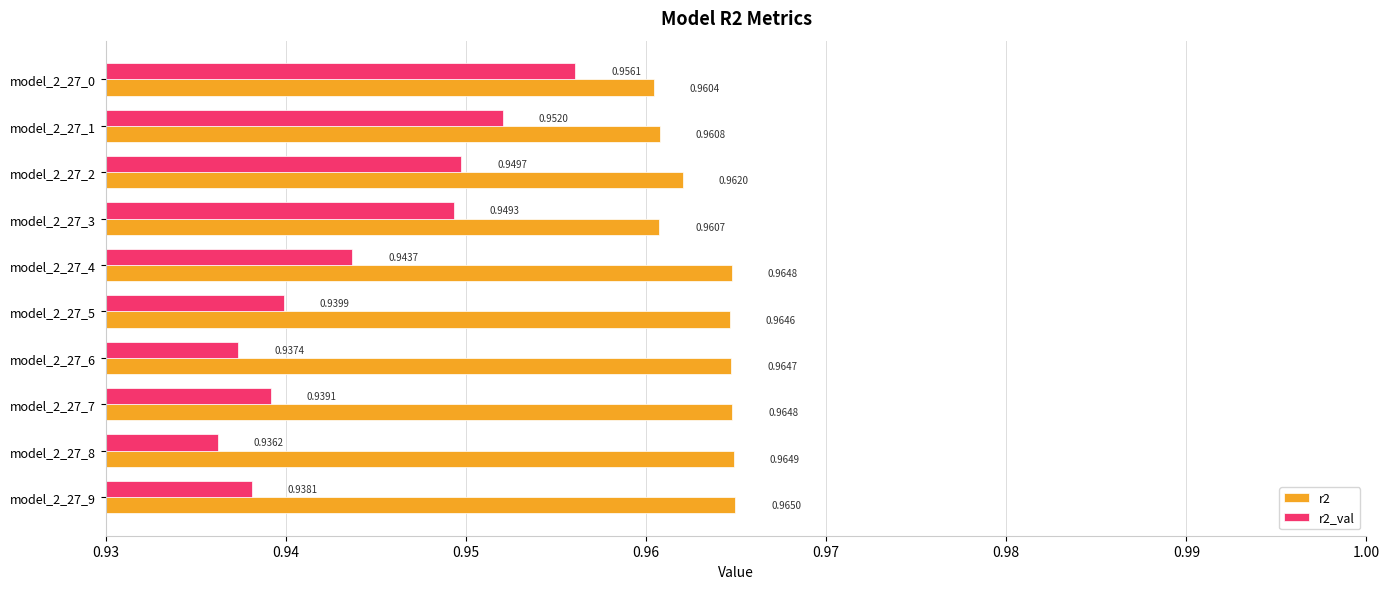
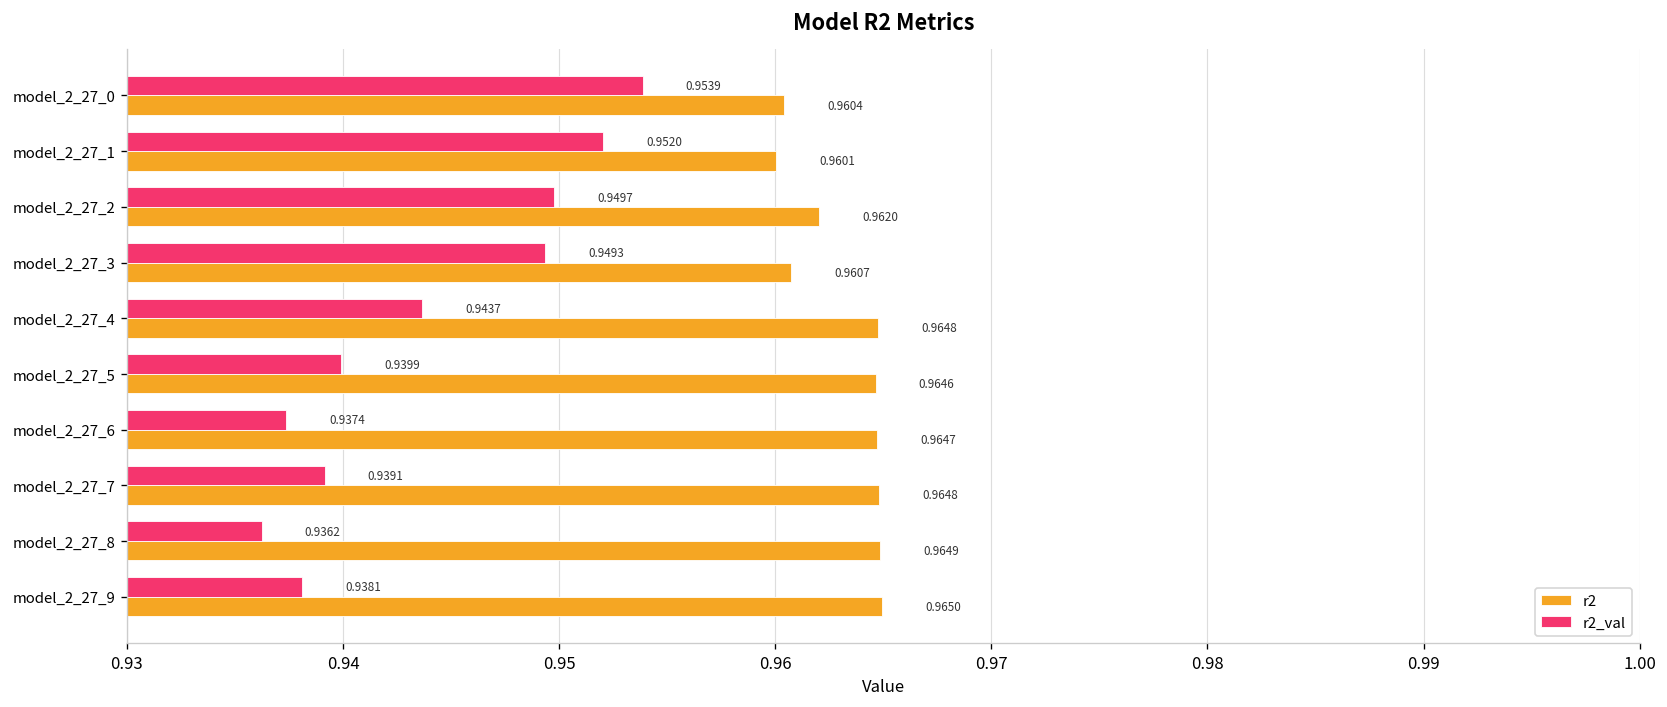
  {
    "r2": {
-     "model_2_27_1": 0.9608
+     "model_2_27_1": 0.9601
    },
    "r2_val": {
-     "model_2_27_0": 0.9561
+     "model_2_27_0": 0.9539
    }
  }
